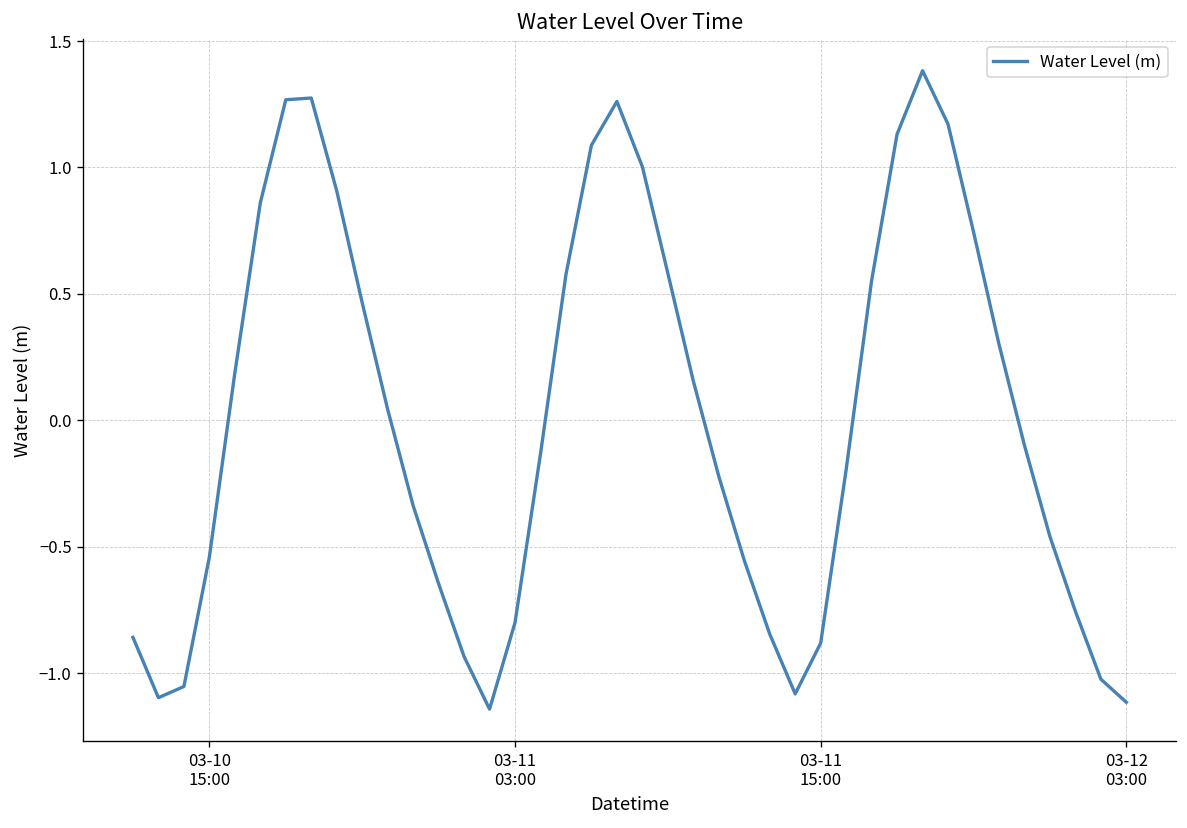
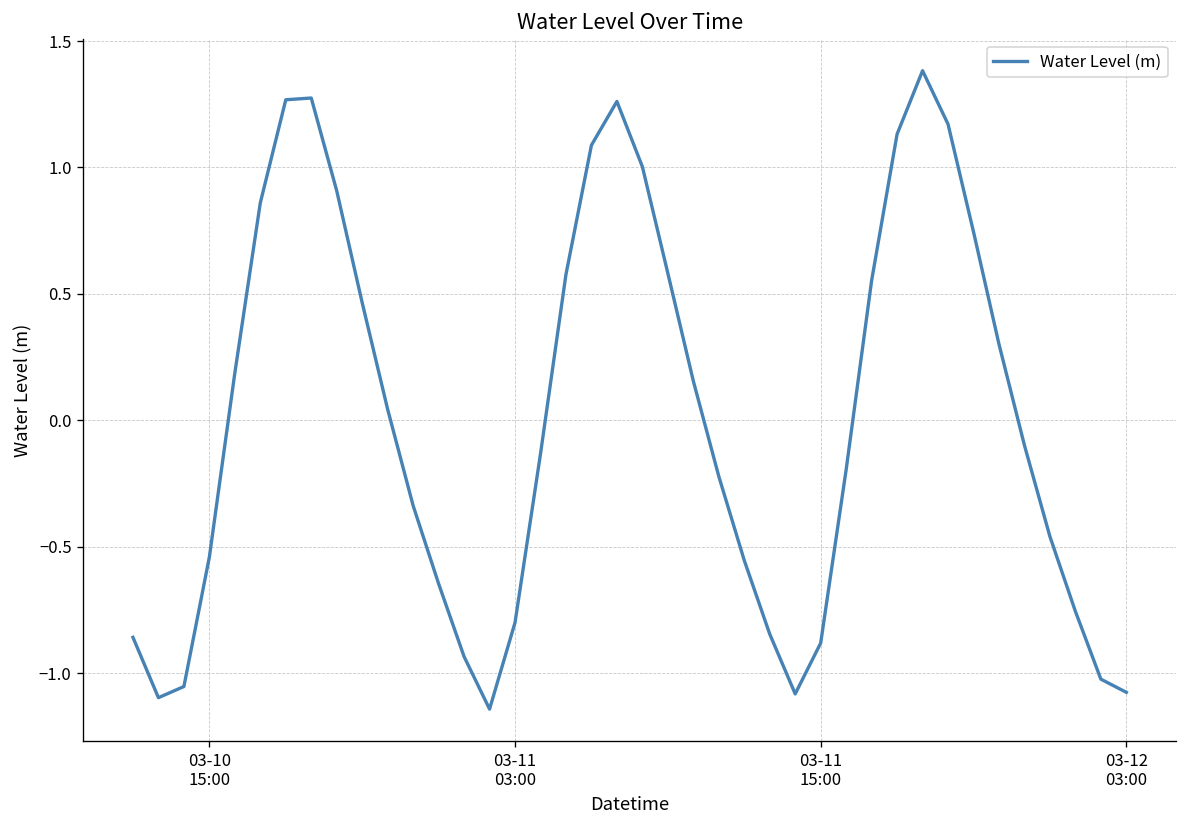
  {
    "03-10 15:00": -0.54,
    "03-11 03:00": -0.80,
    "03-11 15:00": -0.88,
-   "03-12 03:00": -1.12
+   "03-12 03:00": -1.08
  }
